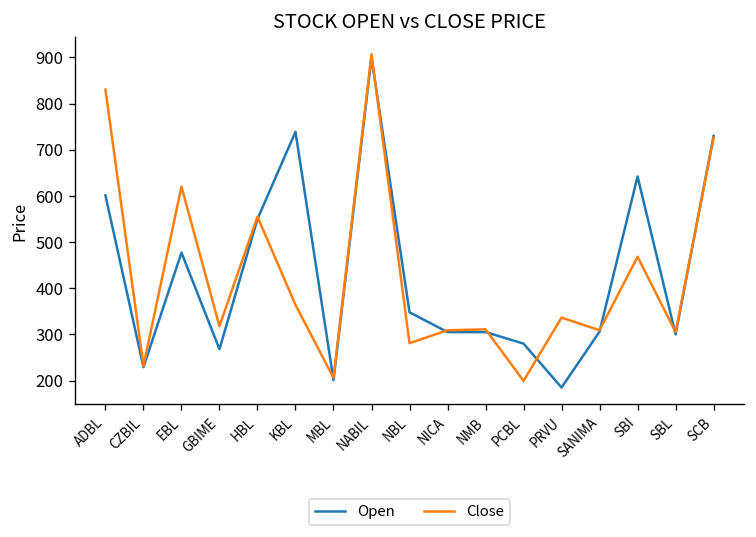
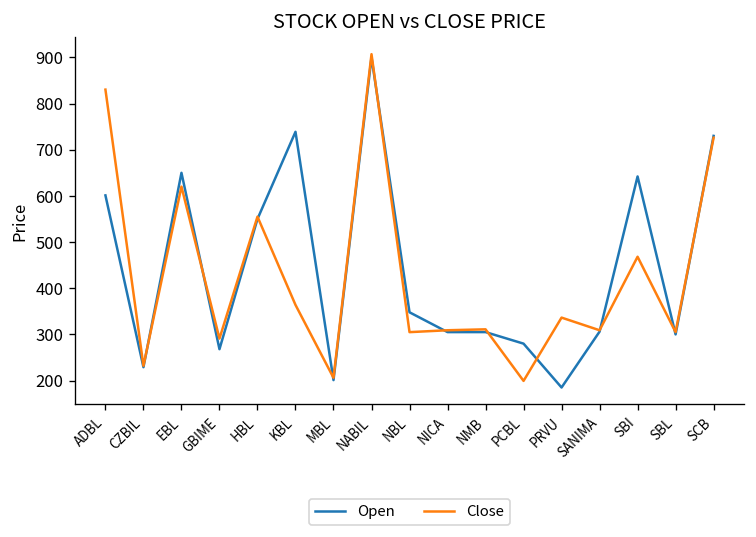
  {
    "Open": {
      "ADBL": 600,
-     "EBL": 480,
+     "EBL": 650,
      "GBIME": 270,
      "KBL": 740,
      "NABIL": 900,
      "NBL": 350,
      "PCBL": 280,
      "PRVU": 190,
      "SBI": 640
    },
    "Close": {
      "ADBL": 830,
      "EBL": 620,
-     "GBIME": 320,
+     "GBIME": 290,
      "KBL": 360,
      "NABIL": 910,
-     "NBL": 280,
+     "NBL": 300,
      "PCBL": 200,
      "PRVU": 340,
      "SBI": 470
    }
  }
